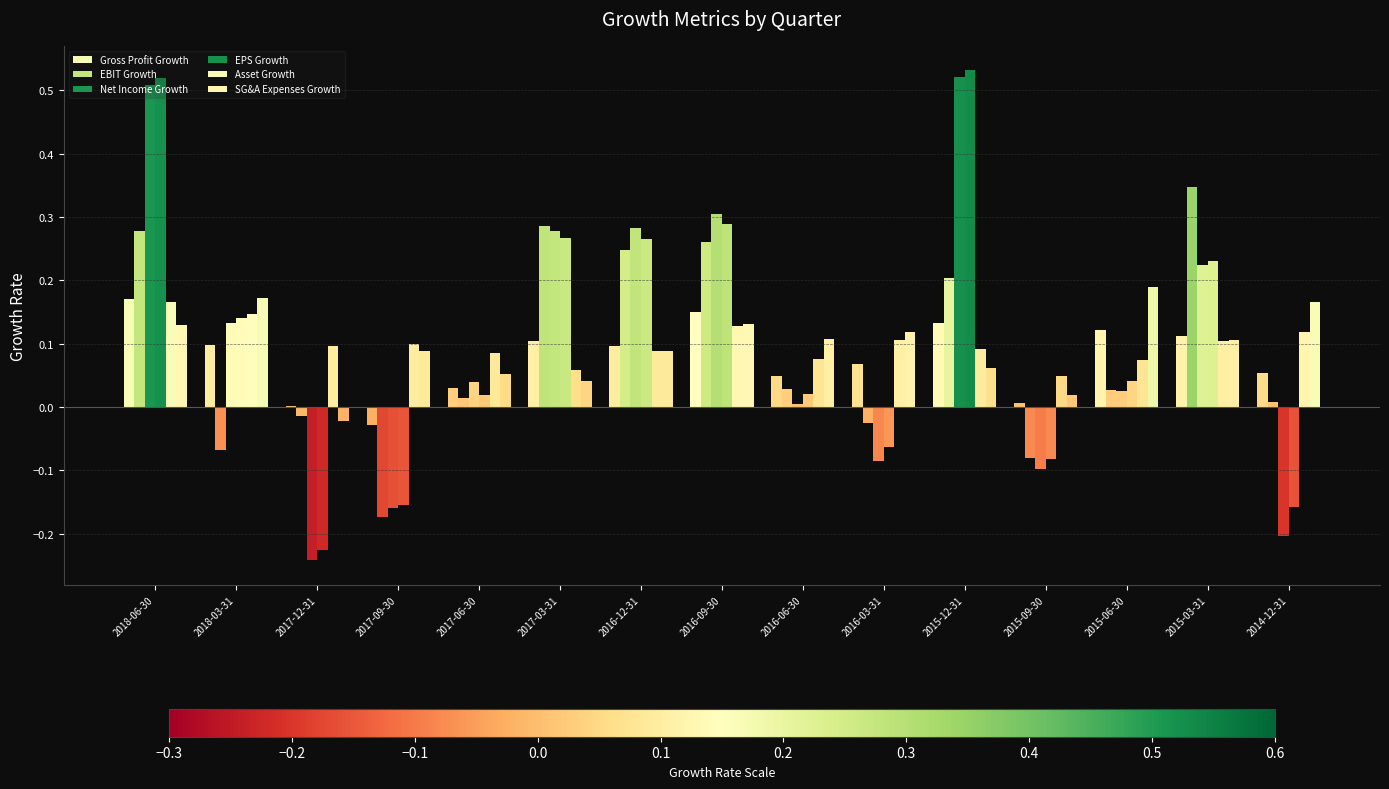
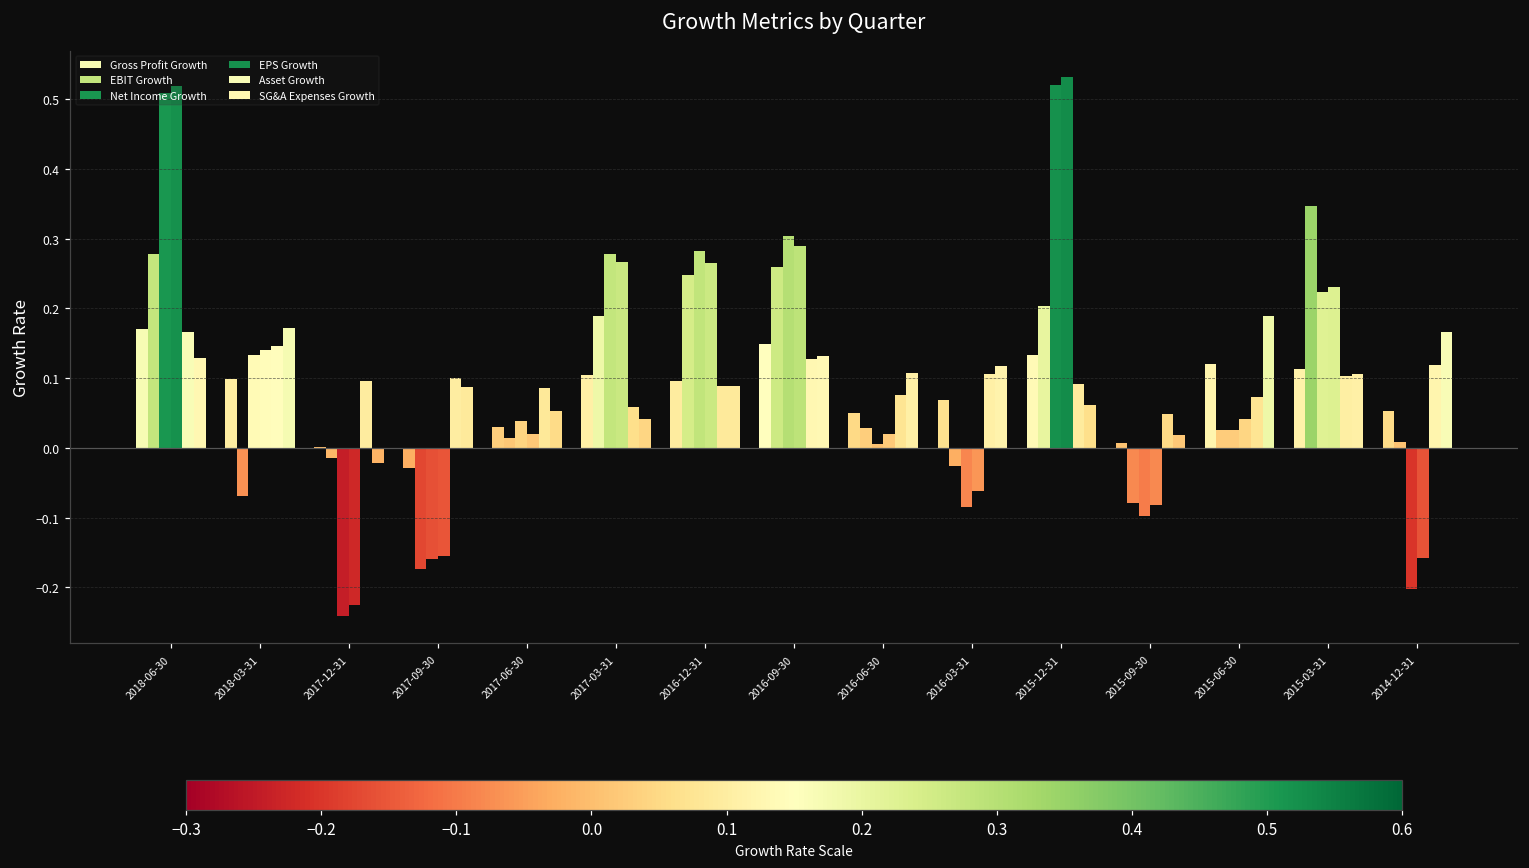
  {
    "EBIT Growth": {
      "2018-06-30": 0.28,
      "2018-03-31": -0.07,
      "2017-12-31": -0.01,
      "2017-09-30": -0.17,
      "2017-06-30": 0.01,
-     "2017-03-31": 0.29,
+     "2017-03-31": 0.19,
      "2016-12-31": 0.25,
      "2016-09-30": 0.26,
      "2016-06-30": 0.03,
      "2016-03-31": -0.03,
      "2015-12-31": 0.20,
      "2015-09-30": -0.08,
      "2015-06-30": 0.03,
      "2015-03-31": 0.35,
      "2014-12-31": 0.01
    }
  }
